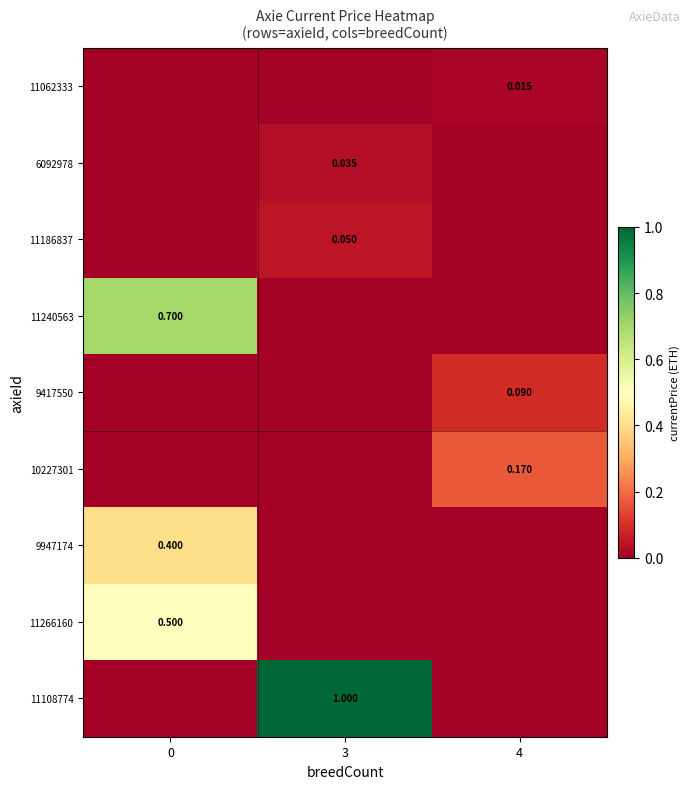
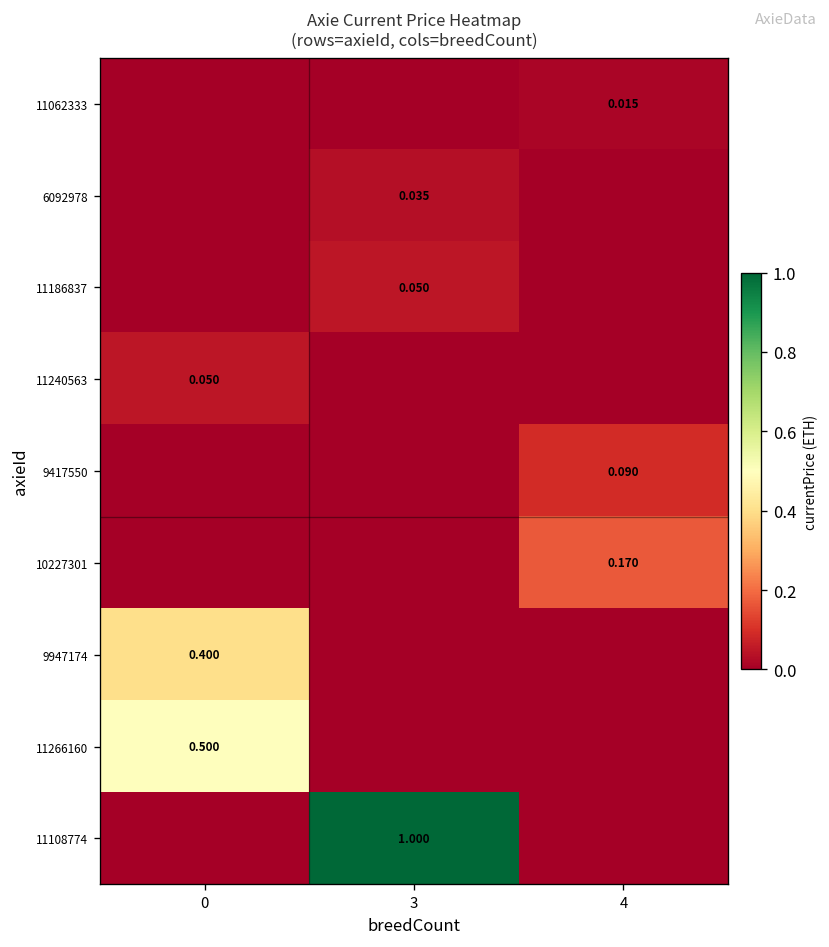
  {
    "11062333": {
      "4": 0.015
    },
    "6092978": {
      "3": 0.035
    },
    "11186837": {
      "3": 0.050
    },
    "11240563": {
-     "0": 0.700
+     "0": 0.050
    },
    "9417550": {
      "4": 0.090
    },
    "10227301": {
      "4": 0.170
    },
    "9947174": {
      "0": 0.400
    },
    "11266160": {
      "0": 0.500
    },
    "11108774": {
      "3": 1.000
    }
  }
